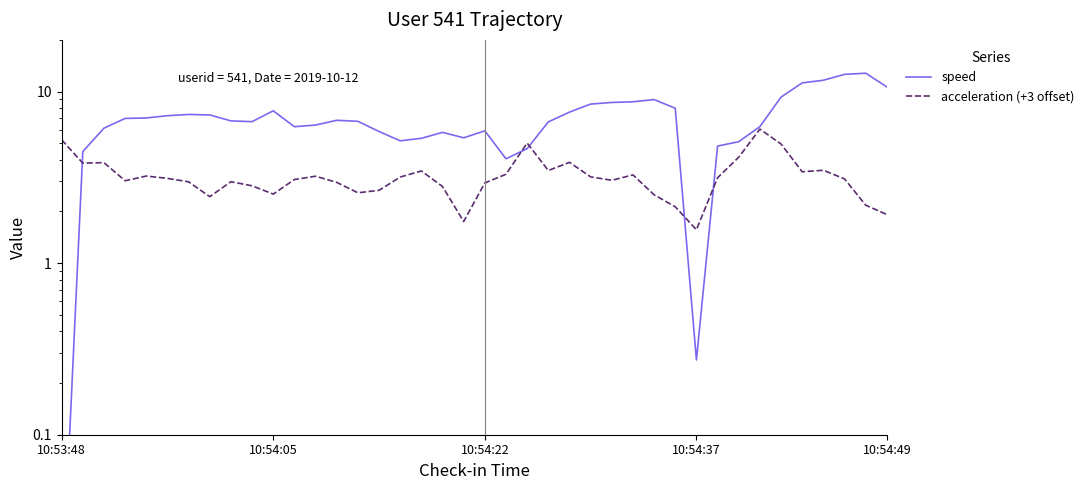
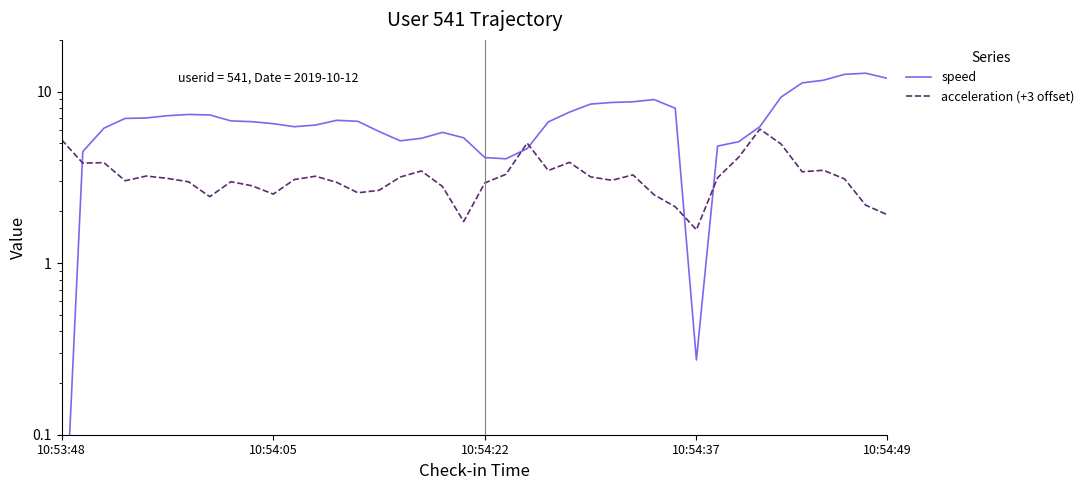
  {
    "speed": {
-     "10:54:05": 8,
-     "10:54:22": 5.9,
+     "10:54:05": 6.5,
+     "10:54:22": 4.1,
      "10:54:37": 0.27,
-     "10:54:49": 11
+     "10:54:49": 12
    },
    "acceleration (+3 offset)": {
      "10:53:48": 5.2,
      "10:54:05": 2.5,
      "10:54:22": 2.9,
      "10:54:37": 1.6,
      "10:54:49": 1.9
    }
  }
